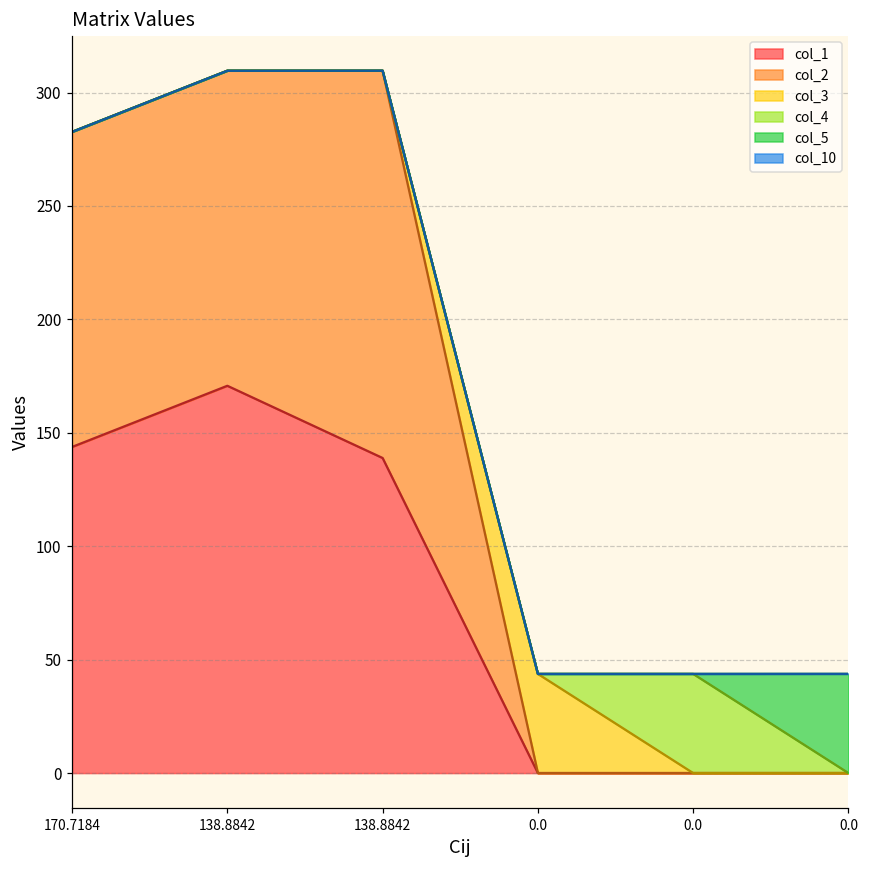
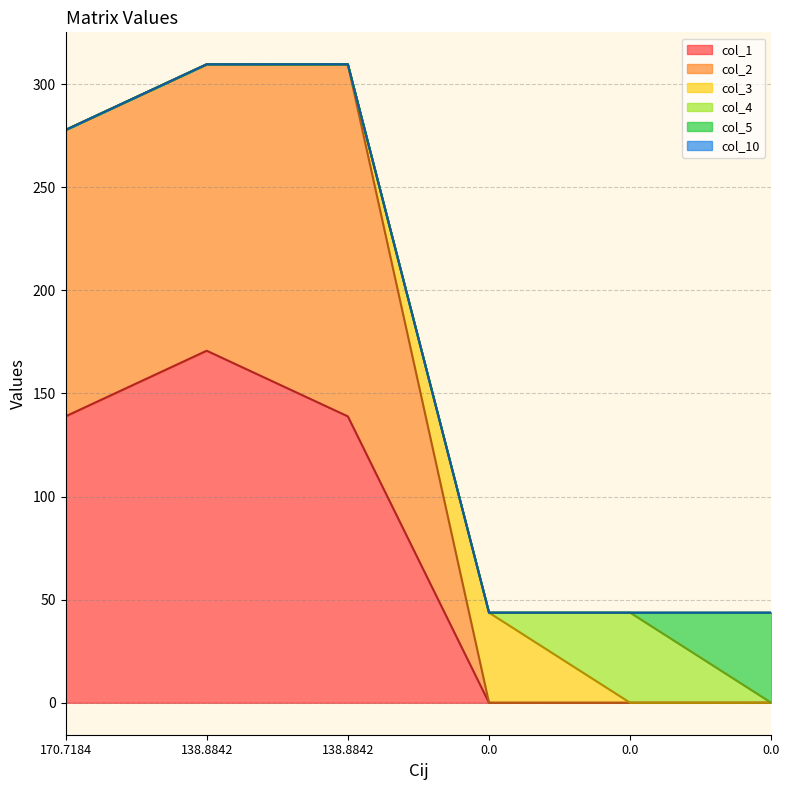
  {
    "col_1": {
-     "170.7184": 144
+     "170.7184": 139
    }
  }
